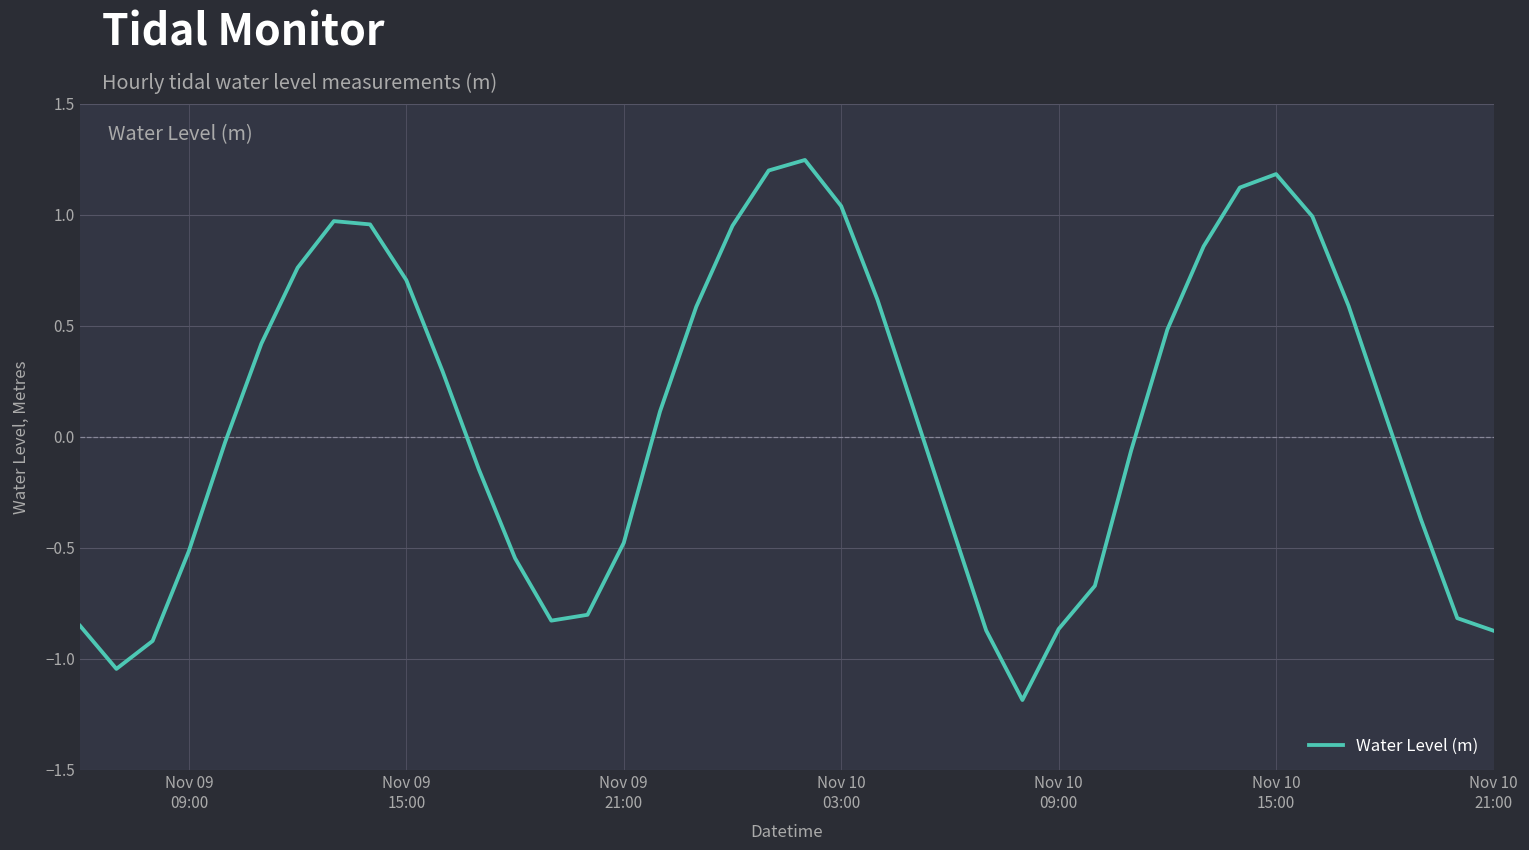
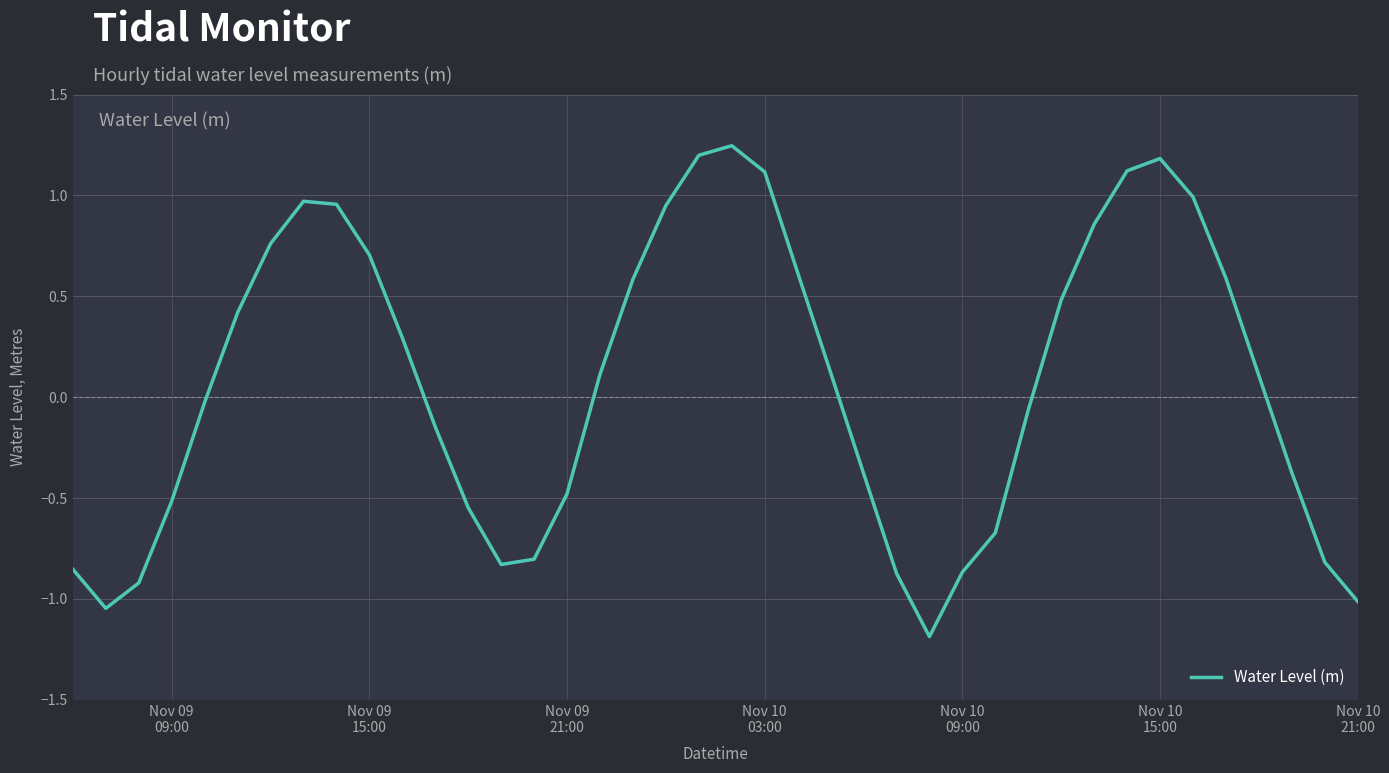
  {
    "Nov 09 09:00": -0.52,
    "Nov 09 15:00": 0.71,
    "Nov 09 21:00": -0.48,
-   "Nov 10 03:00": 1.04,
+   "Nov 10 03:00": 1.12,
    "Nov 10 09:00": -0.87,
    "Nov 10 15:00": 1.18,
-   "Nov 10 21:00": -0.87
+   "Nov 10 21:00": -1.01
  }
